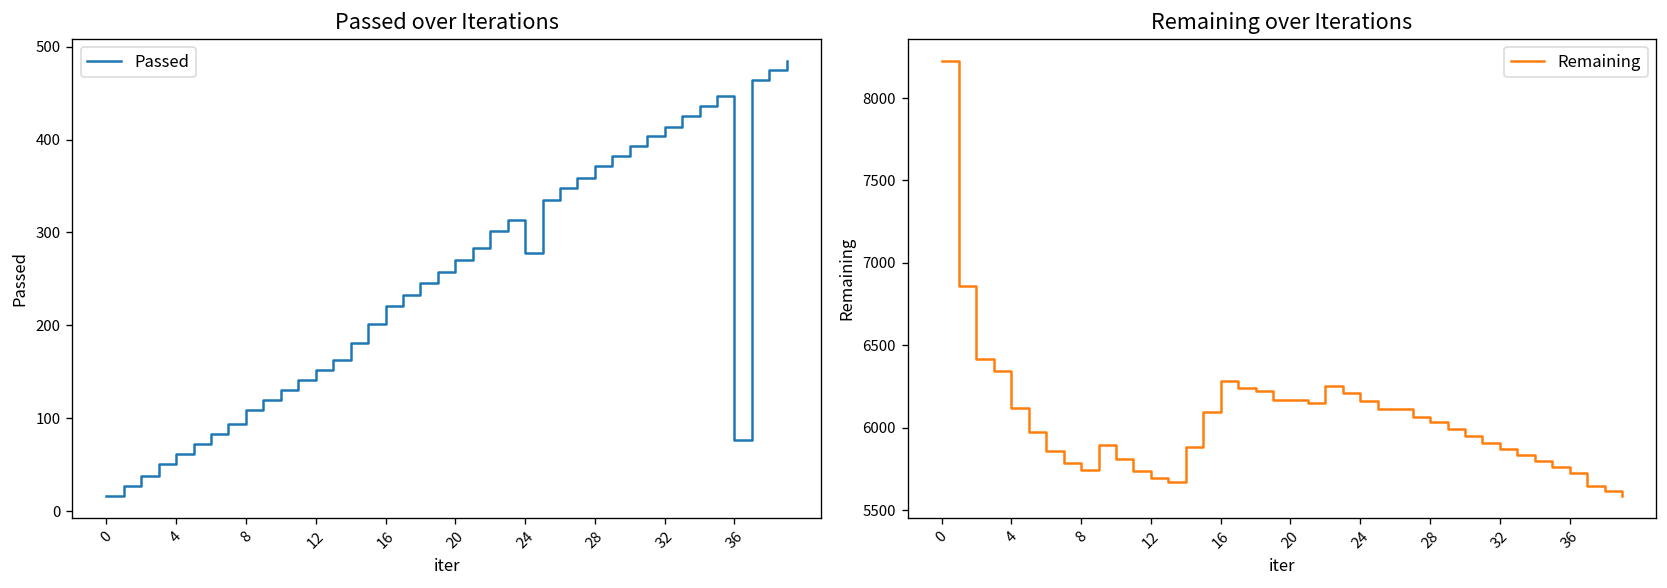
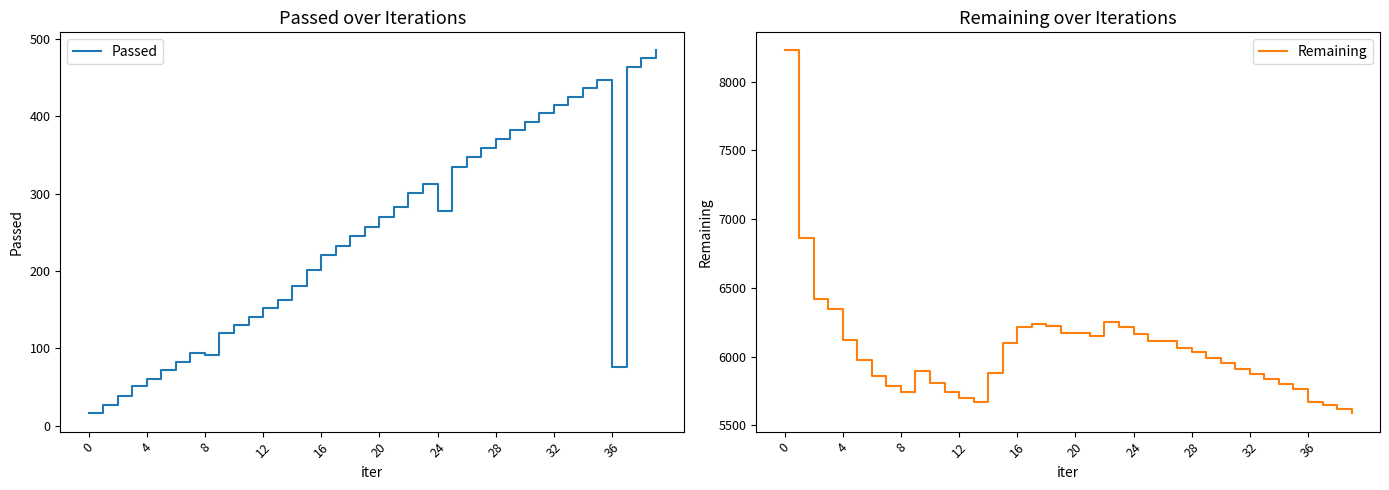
  {
    "Passed over Iterations": {
      "0": 20,
      "4": 60,
-     "8": 110,
+     "8": 90,
      "12": 150,
      "16": 220,
      "20": 270,
      "24": 280,
      "28": 370,
      "32": 410,
      "36": 80
    },
    "Remaining over Iterations": {
      "0": 8230,
      "4": 6120,
      "8": 5750,
      "12": 5700,
-     "16": 6280,
+     "16": 6220,
      "20": 6170,
      "24": 6160,
      "28": 6030,
      "32": 5870,
-     "36": 5730
+     "36": 5670
    }
  }
